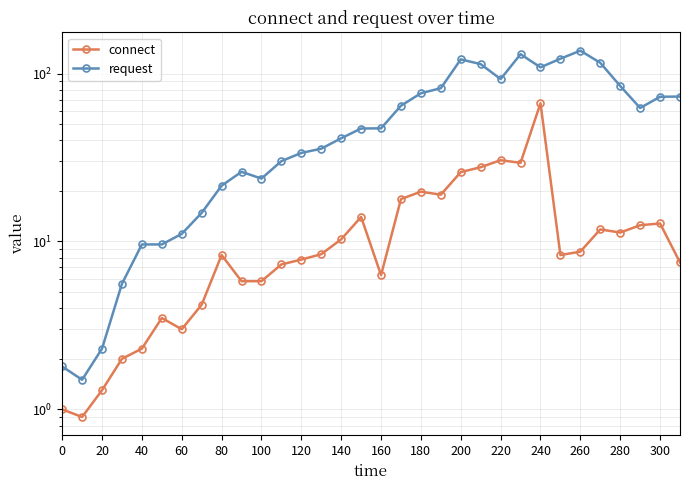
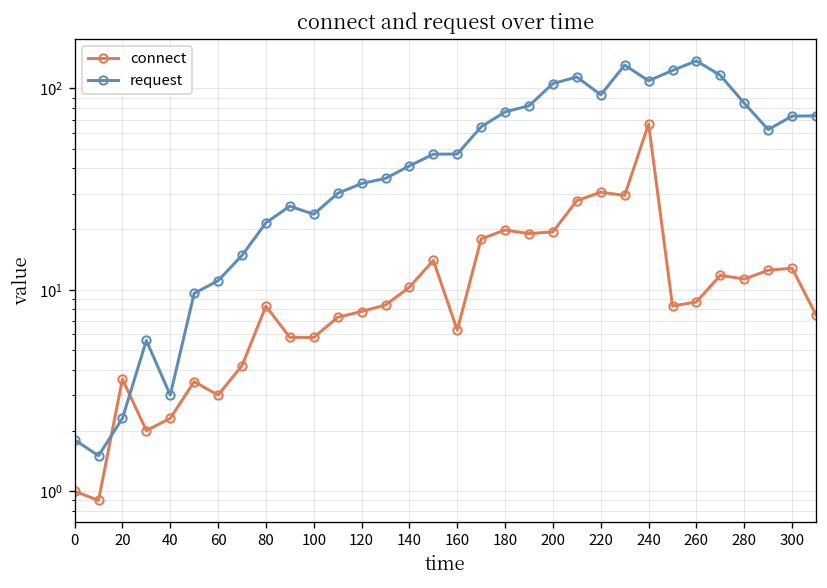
  {
    "connect": {
      "0": 1.0,
-     "20": 1.3,
+     "20": 3.6,
      "40": 2.3,
      "60": 3.0,
      "80": 8,
      "100": 5.8,
      "120": 8,
      "140": 10,
      "160": 6.3,
      "180": 20,
-     "200": 26,
+     "200": 19,
      "220": 31,
      "240": 67,
      "260": 9,
      "280": 11,
      "300": 13
    },
    "request": {
      "0": 1.8,
      "20": 2.3,
-     "40": 10,
+     "40": 3.0,
      "60": 11,
      "80": 22,
      "100": 24,
      "120": 34,
      "140": 41,
      "160": 47,
      "180": 80,
-     "200": 120,
+     "200": 110,
      "220": 90,
      "240": 110,
      "260": 140,
      "280": 80,
      "300": 73
    }
  }
